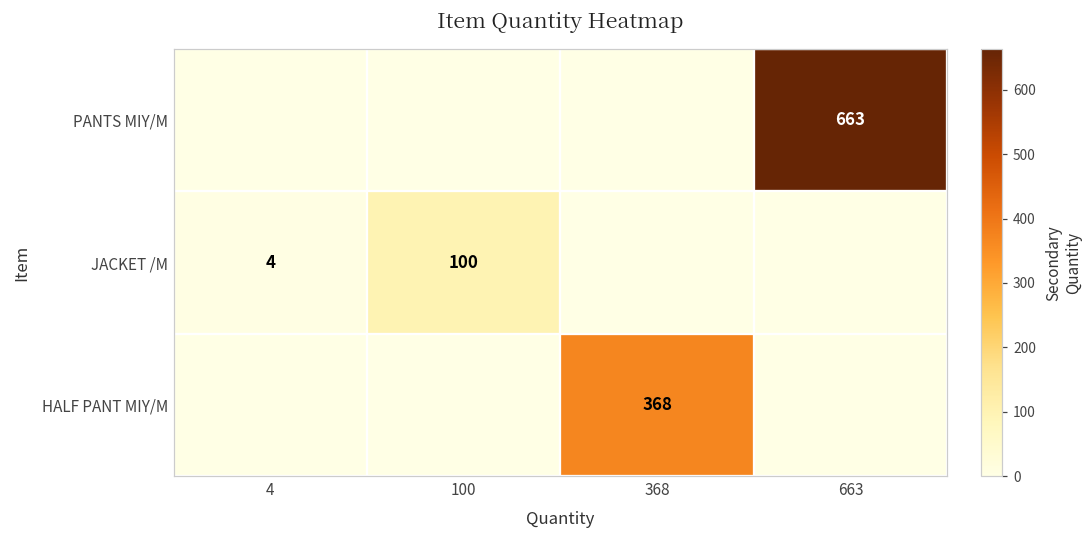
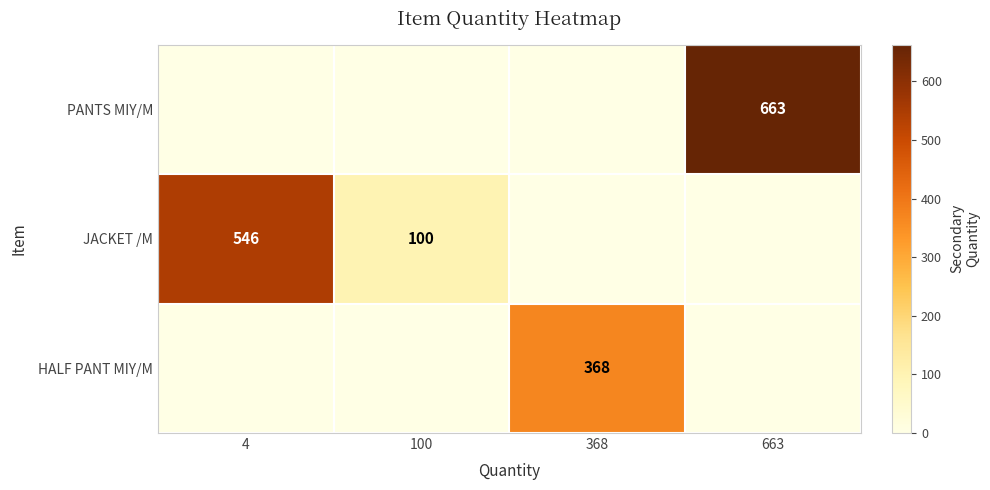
  {
    "PANTS MIY/M": {
      "663": 663
    },
    "JACKET /M": {
-     "4": 4,
+     "4": 546,
      "100": 100
    },
    "HALF PANT MIY/M": {
      "368": 368
    }
  }
